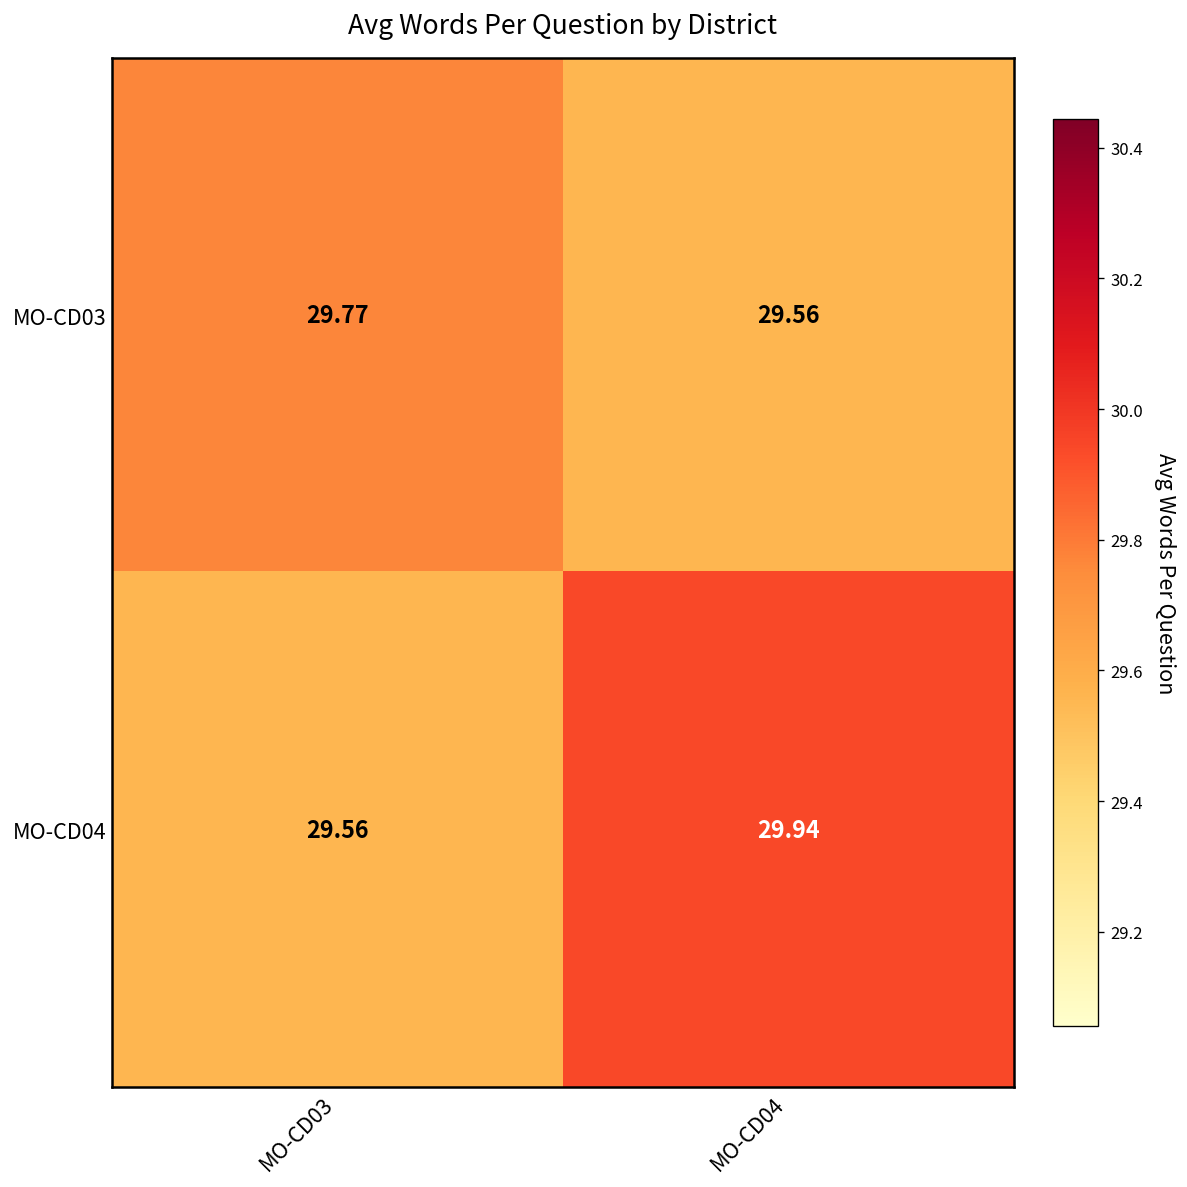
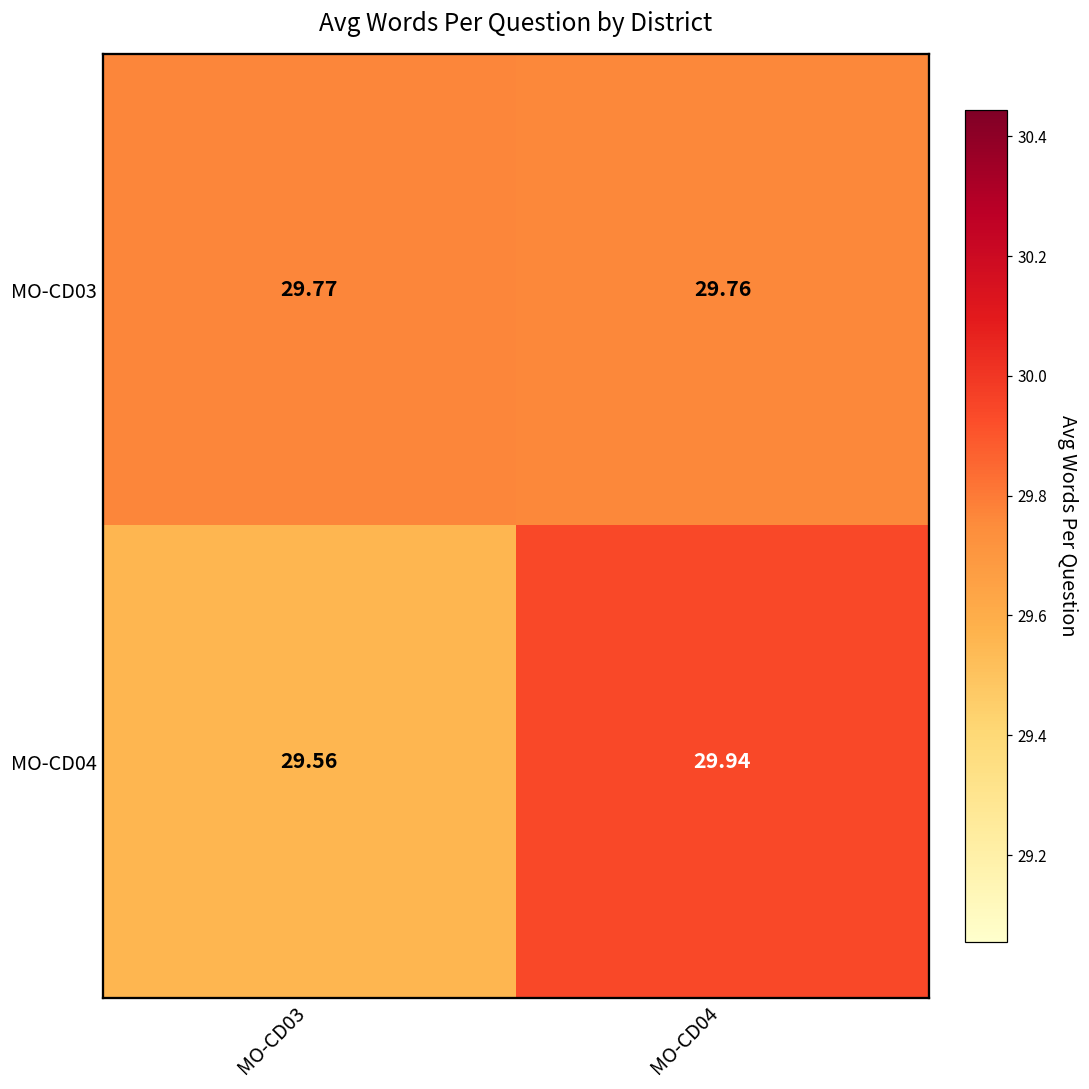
  {
    "MO-CD03": {
      "MO-CD03": 29.77,
-     "MO-CD04": 29.56
+     "MO-CD04": 29.76
    },
    "MO-CD04": {
      "MO-CD03": 29.56,
      "MO-CD04": 29.94
    }
  }
